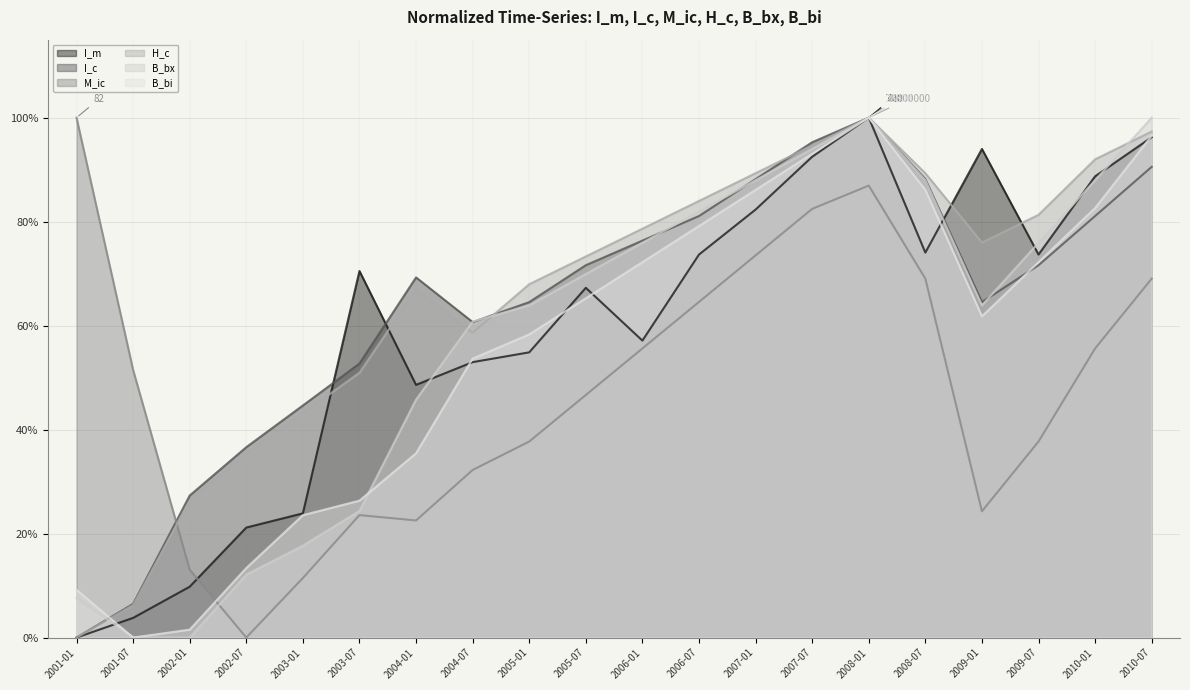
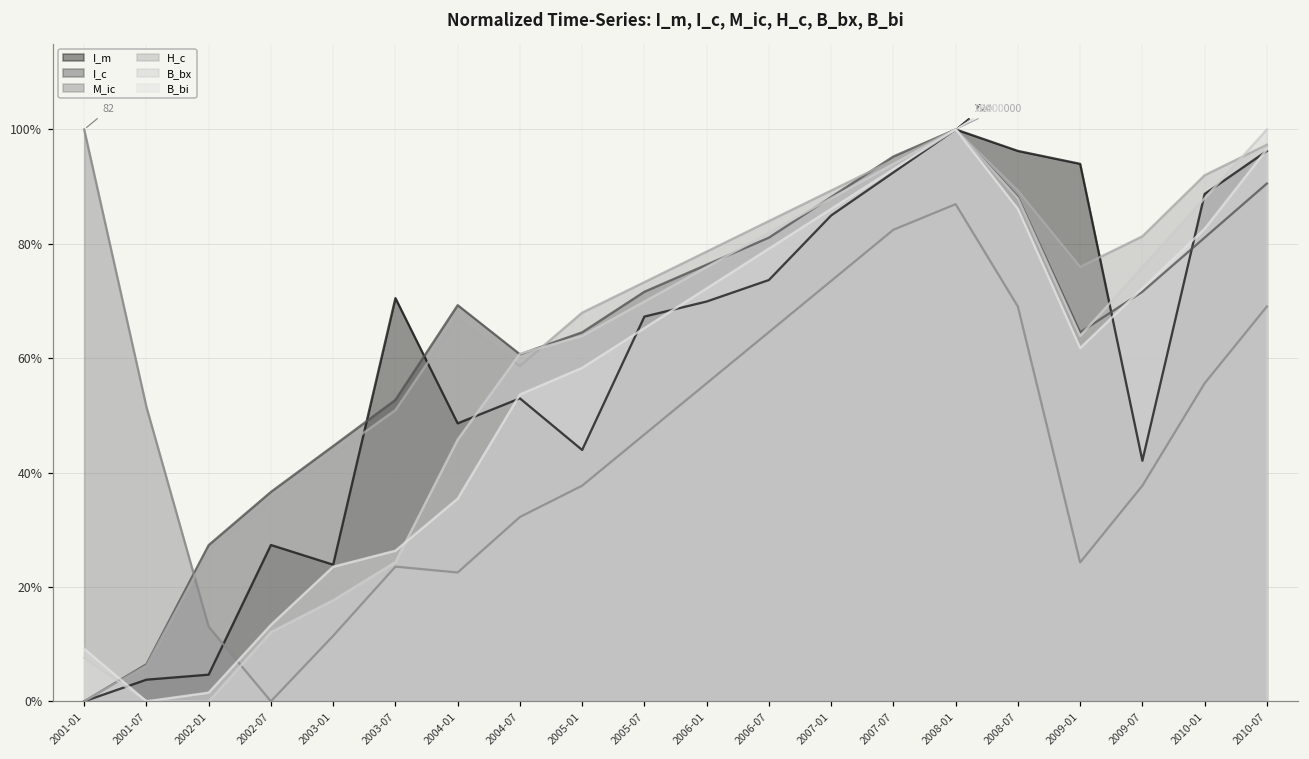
  {
    "I_m": {
      "2001-07": "4%",
-     "2002-01": "10%",
-     "2002-07": "21%",
+     "2002-01": "5%",
+     "2002-07": "27%",
      "2003-07": "71%",
      "2004-01": "49%",
      "2004-07": "53%",
-     "2005-01": "55%",
+     "2005-01": "44%",
      "2005-07": "67%",
-     "2006-01": "57%",
+     "2006-01": "70%",
      "2006-07": "74%",
-     "2007-01": "82%",
+     "2007-01": "85%",
      "2007-07": "92%",
-     "2008-07": "74%",
+     "2008-07": "96%",
      "2009-01": "94%",
-     "2009-07": "74%",
+     "2009-07": "42%",
      "2010-01": "89%"
    }
  }
